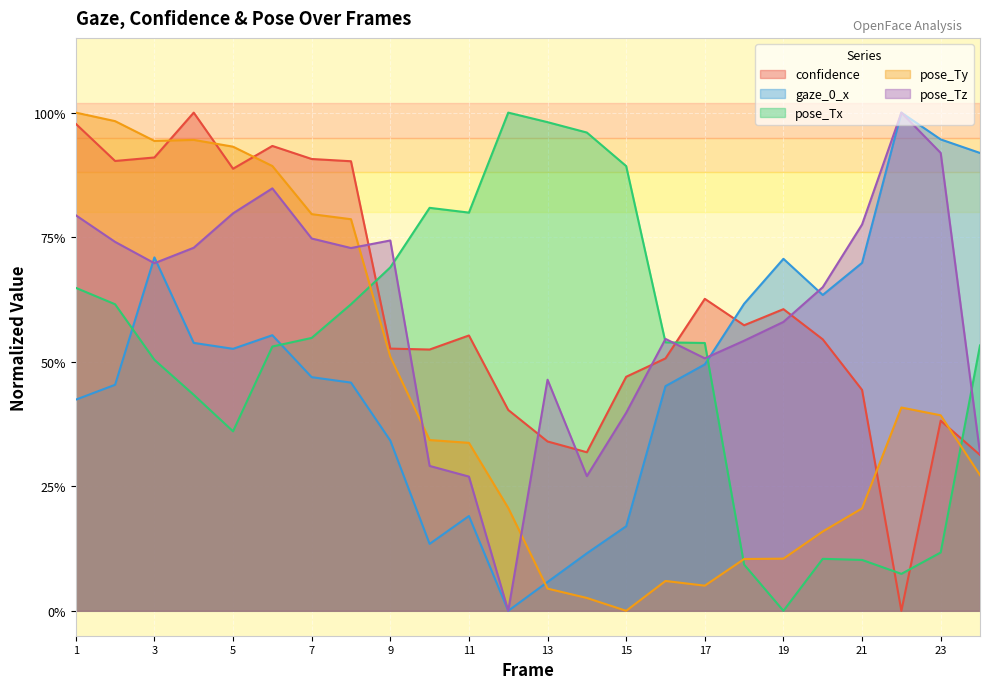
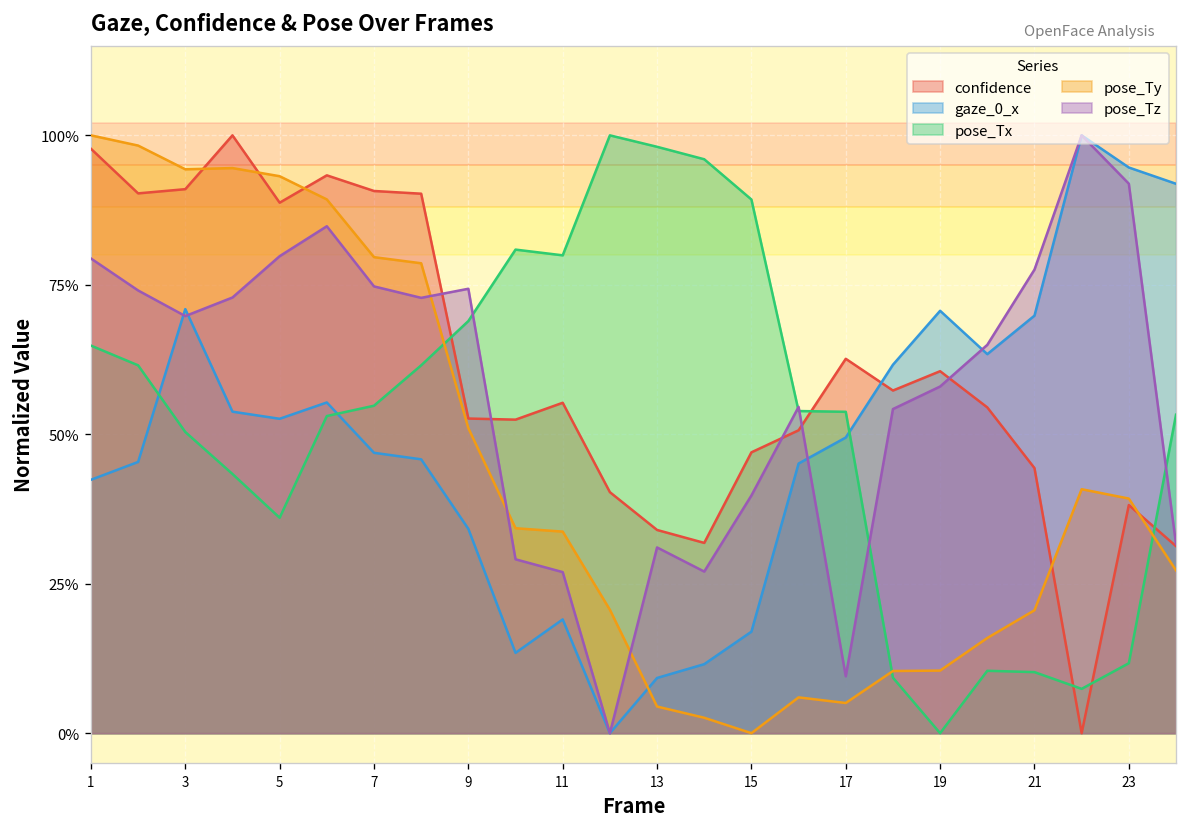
  {
    "gaze_0_x": {
      "1": "42%",
      "3": "71%",
      "5": "53%",
      "7": "47%",
      "9": "34%",
      "11": "19%",
-     "13": "6%",
+     "13": "9%",
      "15": "17%",
      "17": "49%",
      "19": "71%",
      "21": "70%",
      "23": "95%"
    },
    "pose_Tx": {
      "1": "65%",
      "3": "50%",
      "5": "36%",
      "7": "55%",
      "9": "69%",
      "11": "80%",
      "13": "98%",
      "15": "89%",
      "17": "54%",
      "19": "0%",
      "21": "10%",
      "23": "12%"
    },
    "pose_Tz": {
      "1": "79%",
      "3": "70%",
      "5": "80%",
      "7": "75%",
      "9": "74%",
      "11": "27%",
-     "13": "46%",
+     "13": "31%",
      "15": "40%",
-     "17": "51%",
+     "17": "10%",
      "19": "58%",
      "21": "78%",
      "23": "92%"
    }
  }
